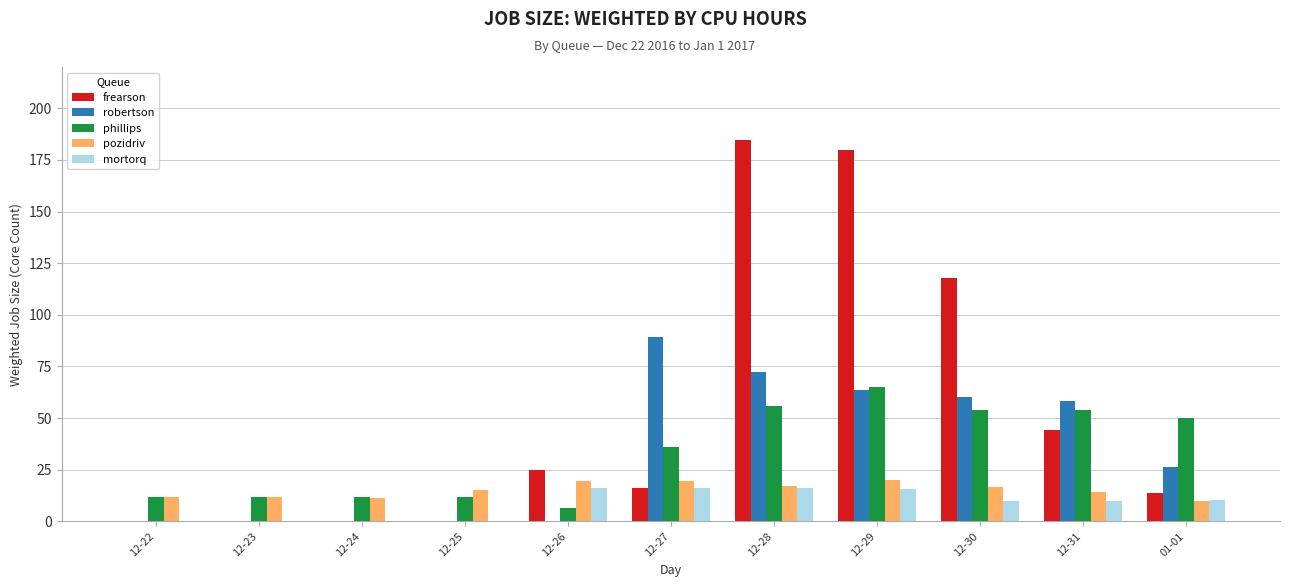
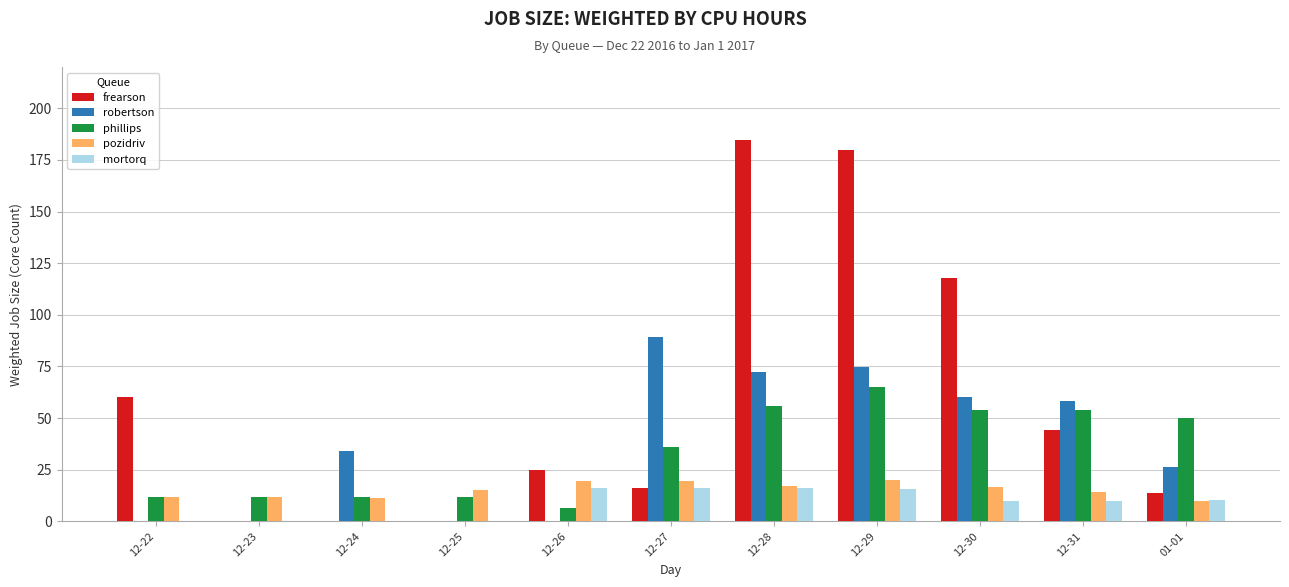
  {
    "frearson": {
-     "12-22": 0,
+     "12-22": 60,
      "12-23": 0,
      "12-24": 0,
      "12-25": 0,
      "12-26": 25,
      "12-27": 16,
      "12-28": 184,
      "12-29": 180,
      "12-30": 118,
      "12-31": 44,
      "01-01": 14
    },
    "robertson": {
      "12-22": 0,
      "12-23": 0,
-     "12-24": 0,
+     "12-24": 34,
      "12-25": 0,
      "12-26": 0,
      "12-27": 89,
      "12-28": 72,
-     "12-29": 63,
+     "12-29": 75,
      "12-30": 60,
      "12-31": 58,
      "01-01": 26
    },
    "phillips": {
      "12-22": 12,
      "12-23": 12,
      "12-24": 12,
      "12-25": 12,
      "12-26": 6,
      "12-27": 36,
      "12-28": 56,
      "12-29": 65,
      "12-30": 54,
      "12-31": 54,
      "01-01": 50
    },
    "pozidriv": {
      "12-22": 12,
      "12-23": 12,
      "12-24": 11,
      "12-25": 15,
      "12-26": 20,
      "12-27": 19,
      "12-28": 17,
      "12-29": 20,
      "12-30": 16,
      "12-31": 14,
      "01-01": 10
    },
    "mortorq": {
      "12-22": 0,
      "12-23": 0,
      "12-24": 0,
      "12-25": 0,
      "12-26": 16,
      "12-27": 16,
      "12-28": 16,
      "12-29": 16,
      "12-30": 10,
      "12-31": 10,
      "01-01": 10
    }
  }
